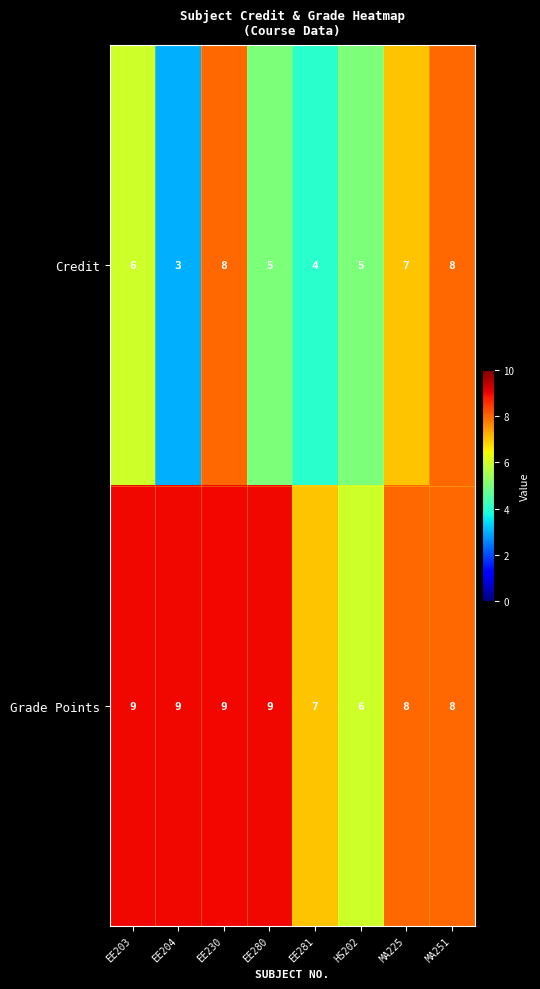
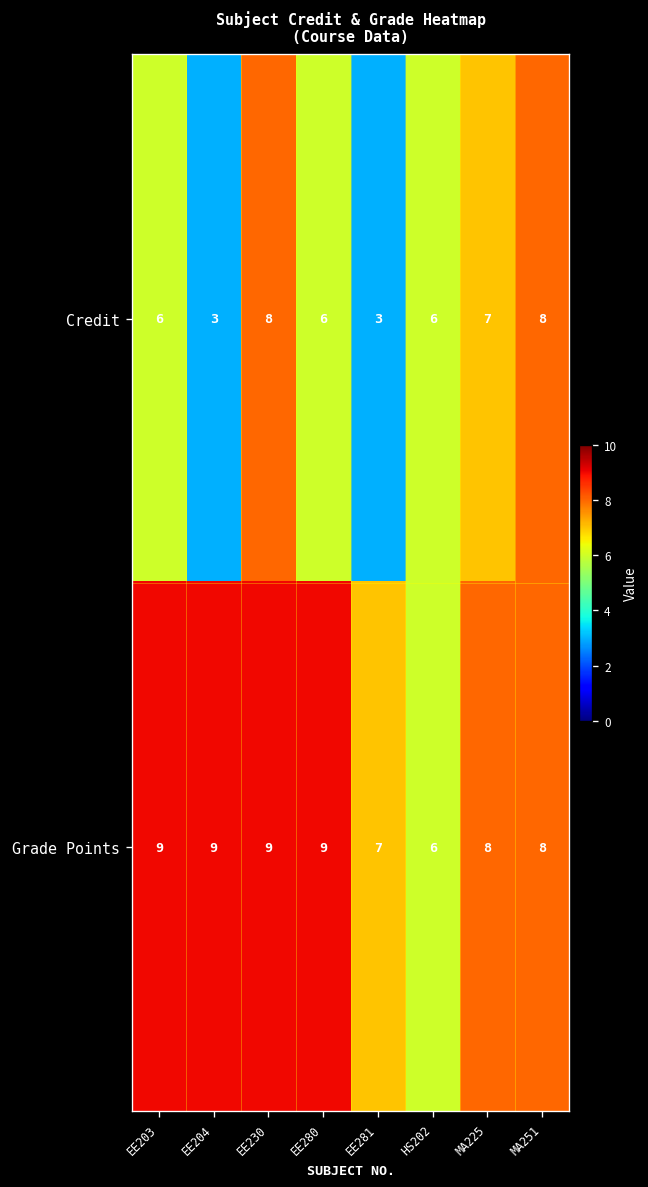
  {
    "Credit": {
      "EE203": 6,
      "EE204": 3,
      "EE230": 8,
-     "EE280": 5,
-     "EE281": 4,
-     "HS202": 5,
+     "EE280": 6,
+     "EE281": 3,
+     "HS202": 6,
      "MA225": 7,
      "MA251": 8
    },
    "Grade Points": {
      "EE203": 9,
      "EE204": 9,
      "EE230": 9,
      "EE280": 9,
      "EE281": 7,
      "HS202": 6,
      "MA225": 8,
      "MA251": 8
    }
  }
